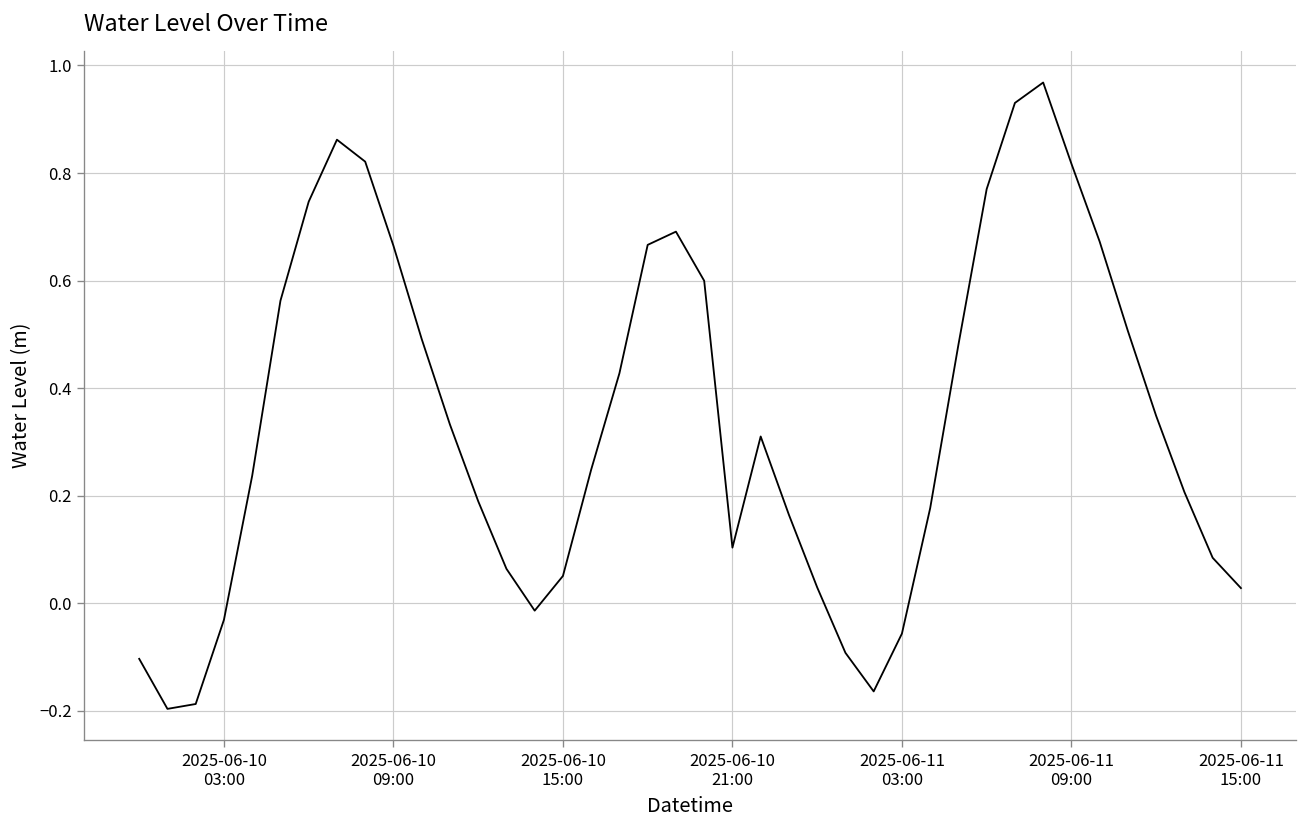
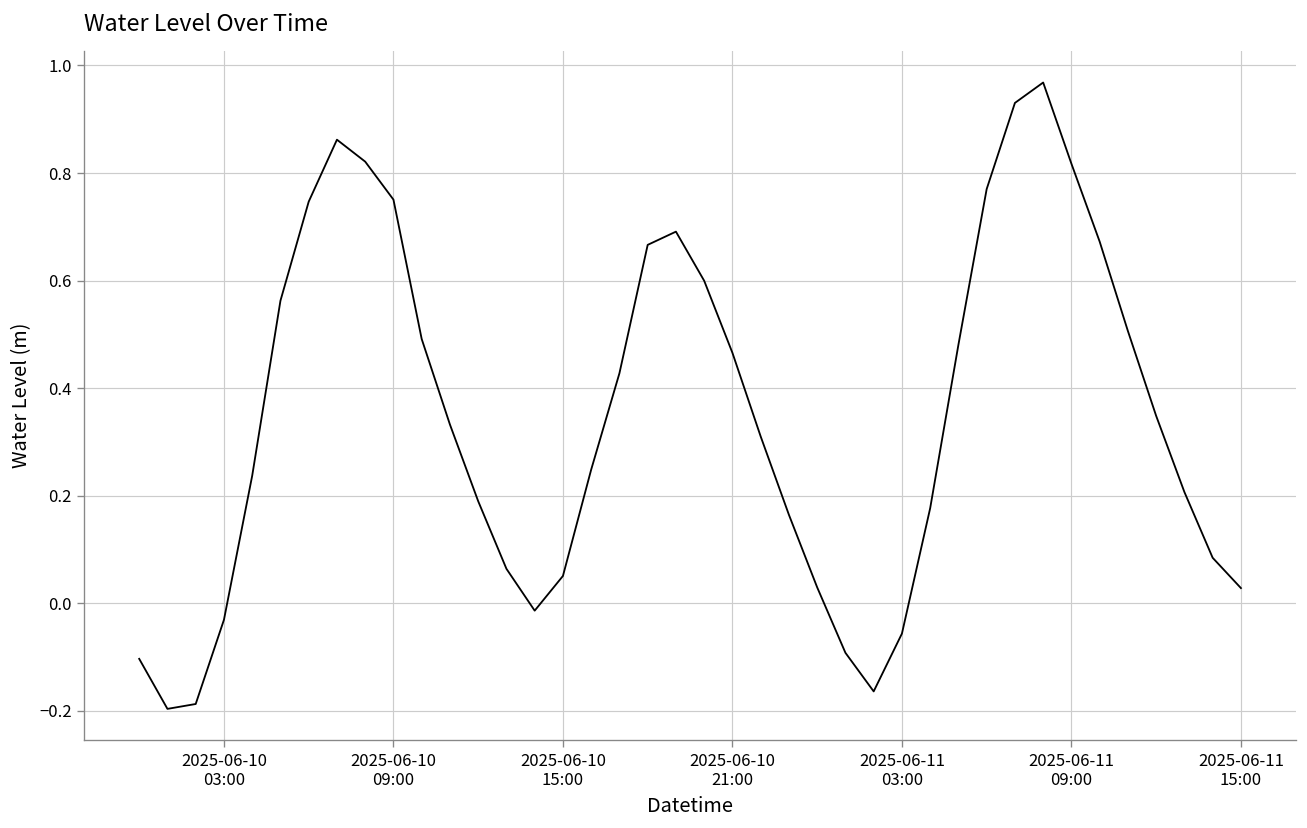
  {
    "2025-06-10 03:00": -0.03,
-   "2025-06-10 09:00": 0.66,
+   "2025-06-10 09:00": 0.75,
    "2025-06-10 15:00": 0.05,
-   "2025-06-10 21:00": 0.10,
+   "2025-06-10 21:00": 0.47,
    "2025-06-11 03:00": -0.06,
    "2025-06-11 09:00": 0.82,
    "2025-06-11 15:00": 0.03
  }
